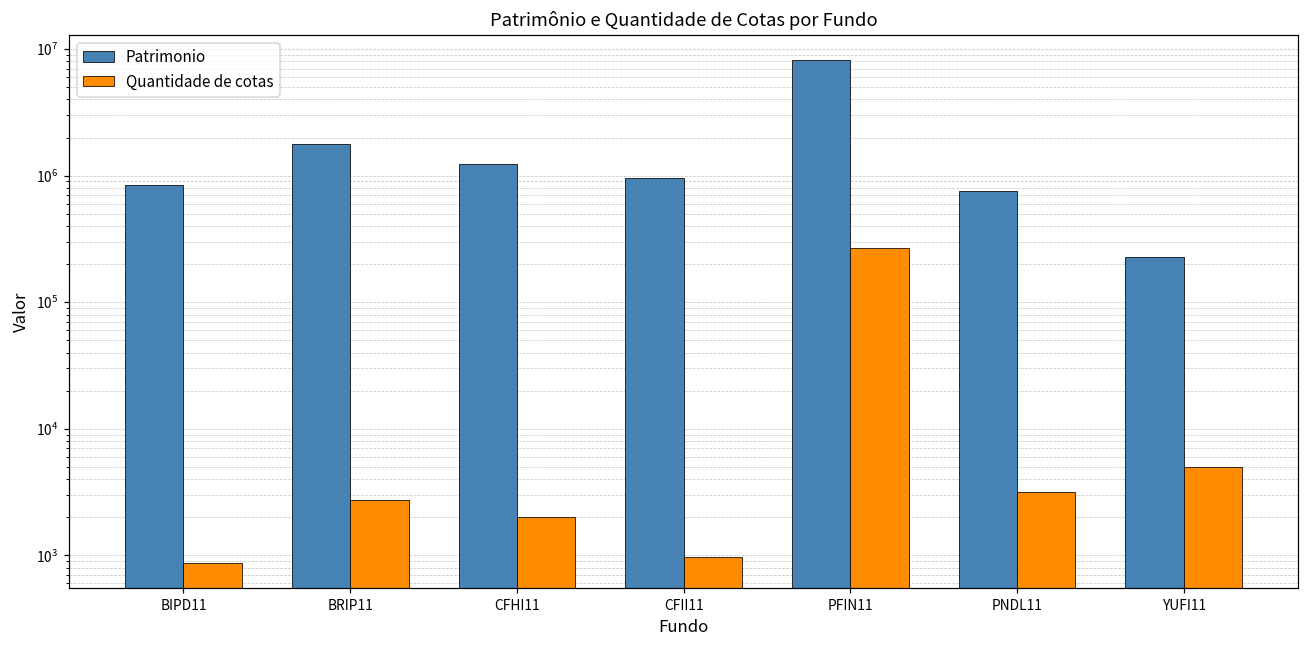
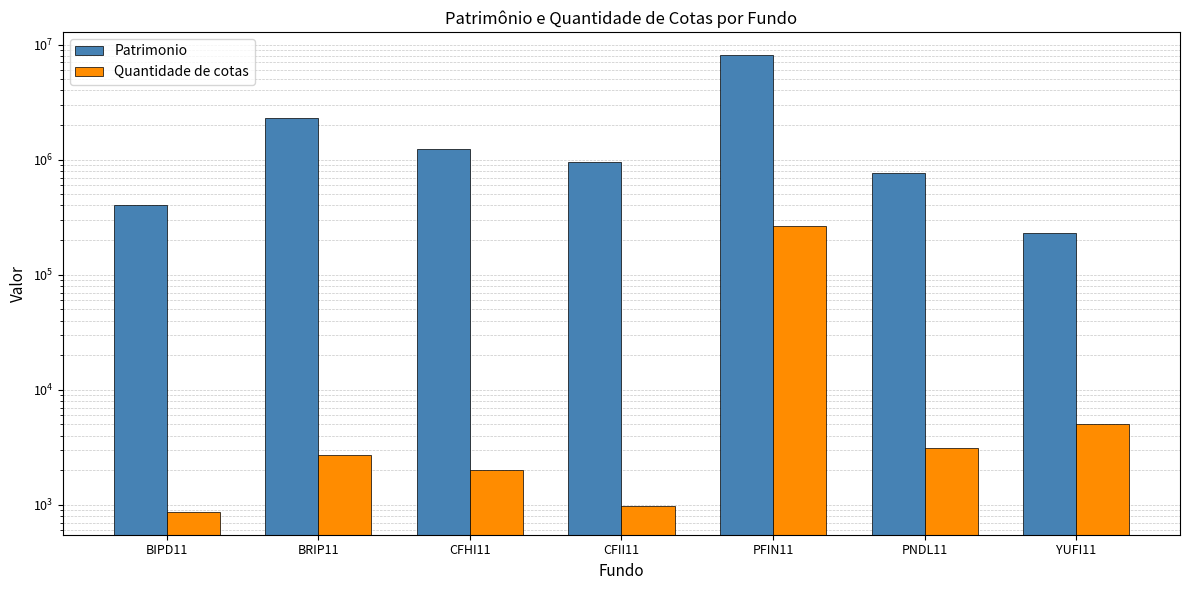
  {
    "Patrimonio": {
-     "BIPD11": 800000,
-     "BRIP11": 1800000,
+     "BIPD11": 410000,
+     "BRIP11": 2300000,
      "CFHI11": 1200000,
      "CFII11": 1000000,
      "PFIN11": 8000000,
      "PNDL11": 800000,
      "YUFI11": 230000
    },
    "Quantidade de cotas": {
      "BIPD11": 900,
      "BRIP11": 2700,
      "CFHI11": 2000,
      "CFII11": 1000,
      "PFIN11": 270000,
      "PNDL11": 3200,
      "YUFI11": 5000
    }
  }
